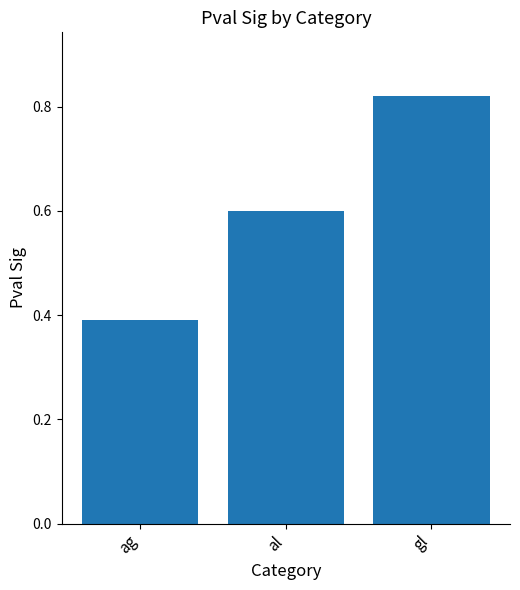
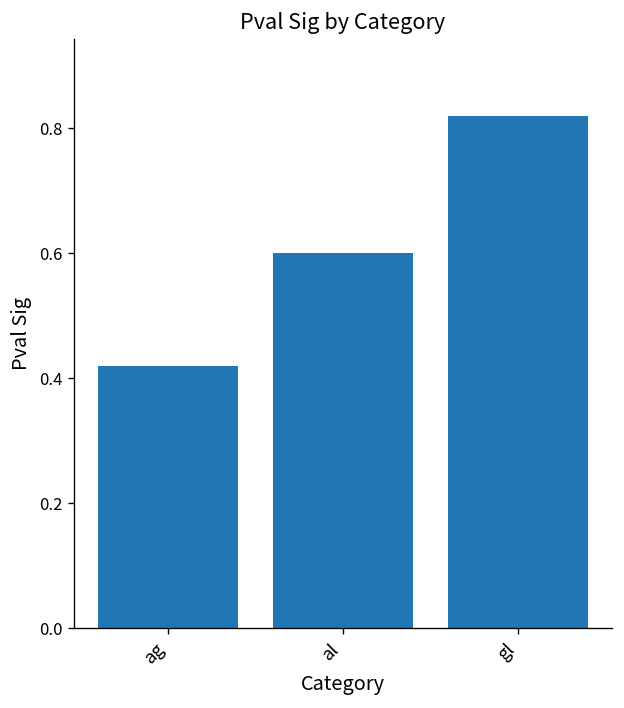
  {
-   "ag": 0.39,
+   "ag": 0.42,
    "al": 0.60,
    "gl": 0.82
  }
